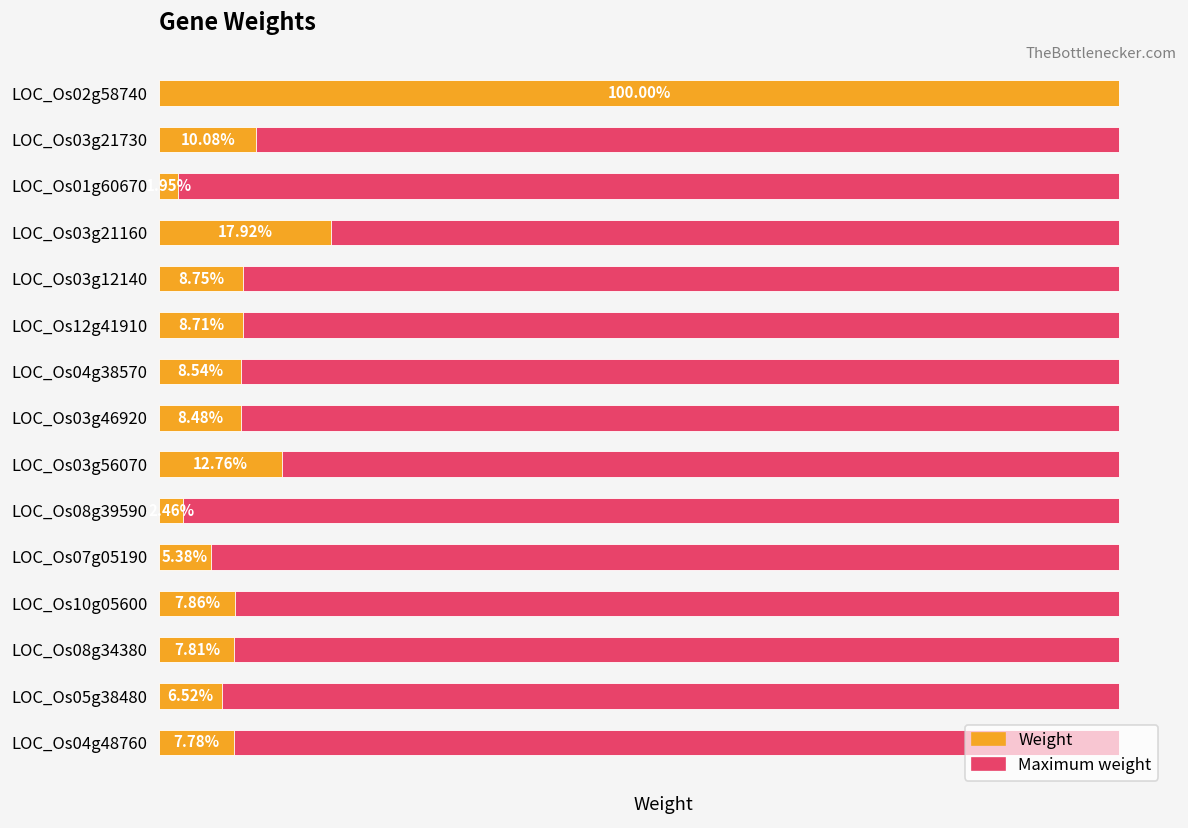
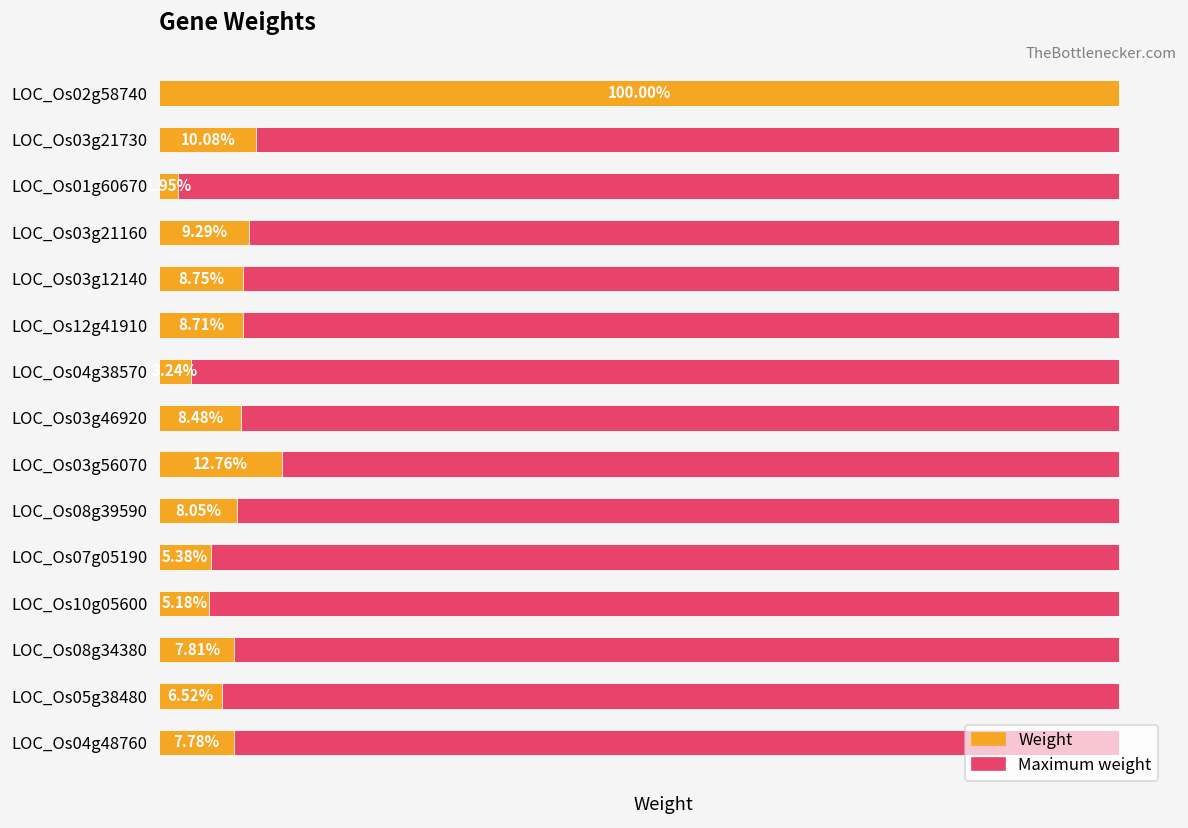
  {
    "Maximum weight": {
      "LOC_Os02g58740": "100.00%"
    },
    "Weight": {
      "LOC_Os02g58740": "100.00%",
-     "LOC_Os03g21160": "17.92%",
-     "LOC_Os04g38570": "8.54%",
-     "LOC_Os08g39590": "2.46%",
-     "LOC_Os10g05600": "7.86%"
+     "LOC_Os03g21160": "9.29%",
+     "LOC_Os04g38570": "3.24%",
+     "LOC_Os08g39590": "8.05%",
+     "LOC_Os10g05600": "5.18%"
    }
  }
